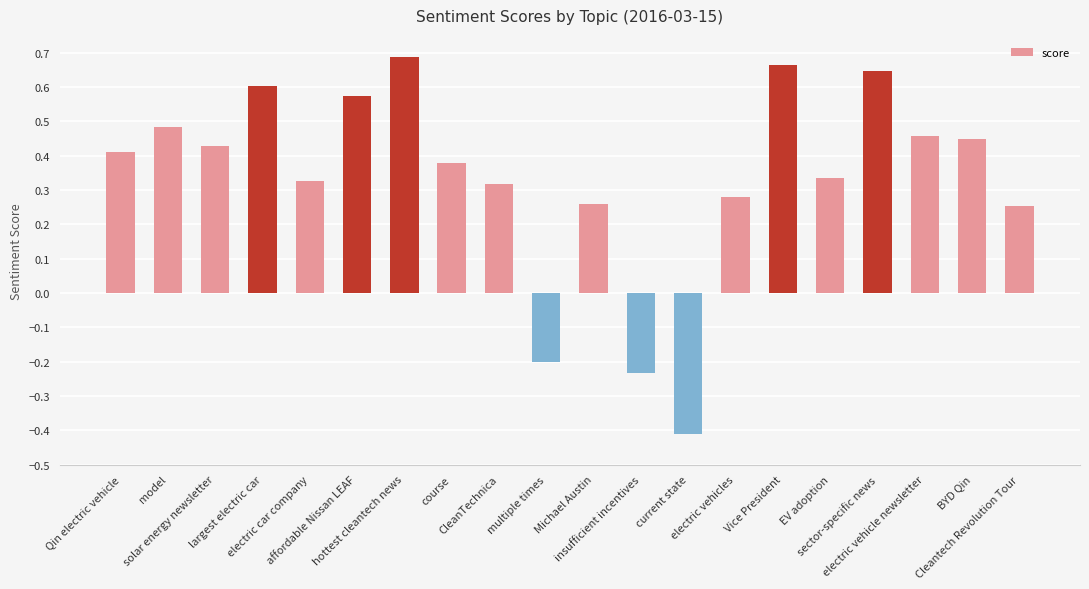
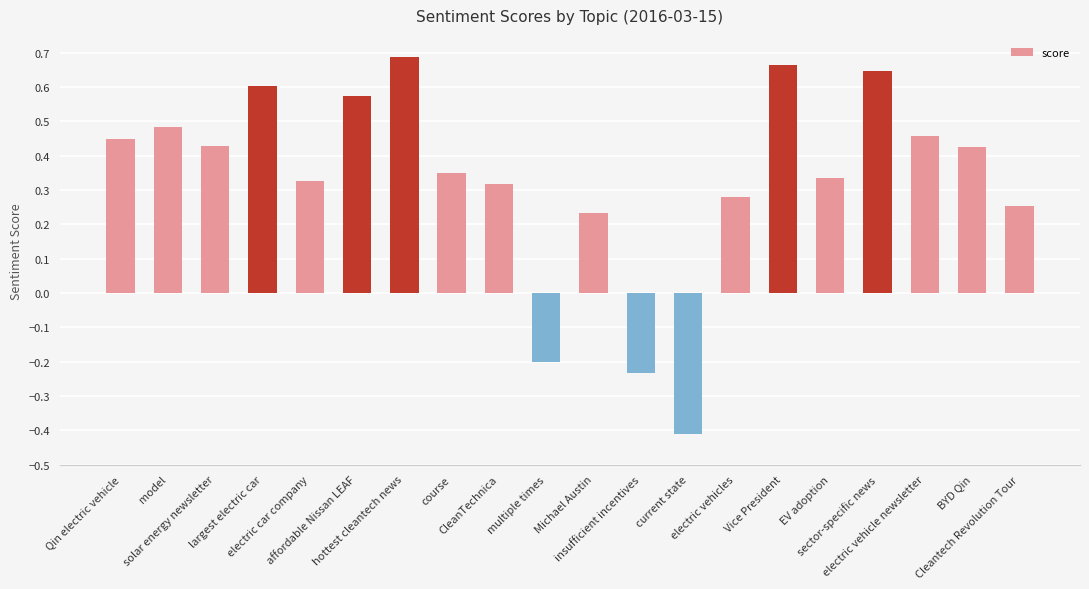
  {
-   "Qin electric vehicle": 0.41,
+   "Qin electric vehicle": 0.45,
    "model": 0.49,
    "solar energy newsletter": 0.43,
    "largest electric car": 0.60,
    "electric car company": 0.33,
    "affordable Nissan LEAF": 0.57,
    "hottest cleantech news": 0.69,
-   "course": 0.38,
+   "course": 0.35,
    "CleanTechnica": 0.32,
    "multiple times": -0.20,
-   "Michael Austin": 0.26,
+   "Michael Austin": 0.23,
    "insufficient incentives": -0.23,
    "current state": -0.41,
    "electric vehicles": 0.28,
    "Vice President": 0.67,
    "EV adoption": 0.33,
    "sector-specific news": 0.65,
    "electric vehicle newsletter": 0.46,
-   "BYD Qin": 0.45,
+   "BYD Qin": 0.42,
    "Cleantech Revolution Tour": 0.25
  }
